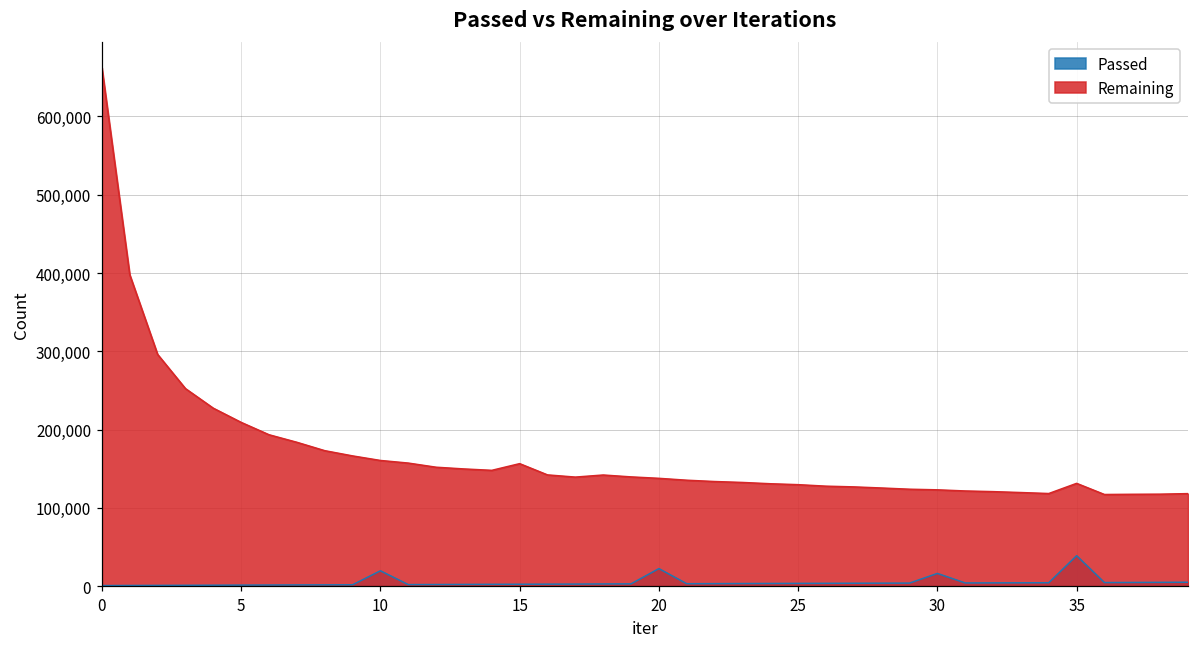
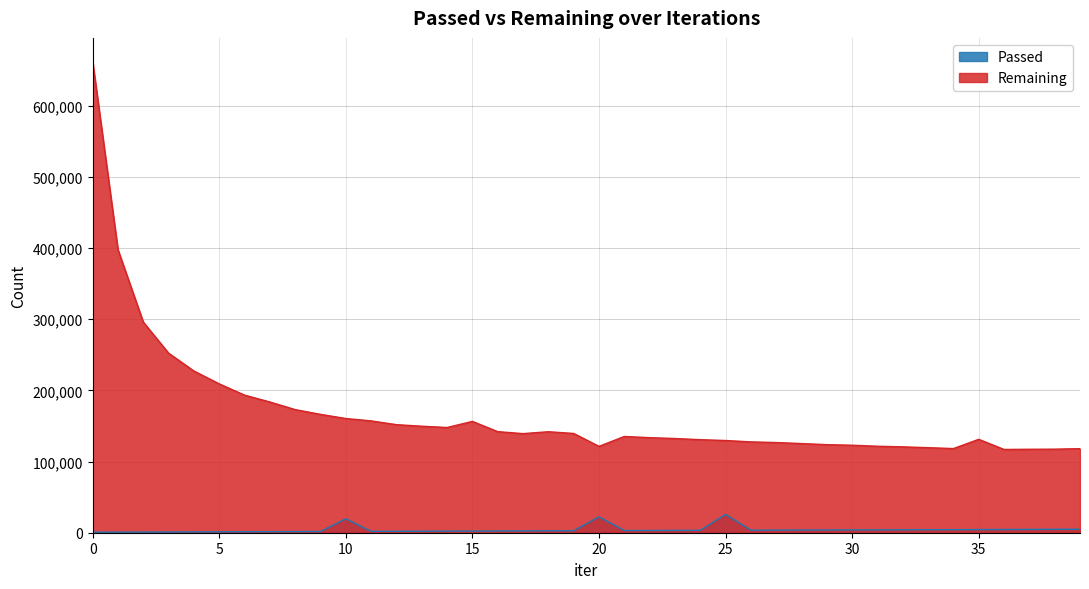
  {
    "Passed": {
      "0": "0",
      "5": "0",
      "10": "20,000",
      "15": "0",
      "20": "20,000",
-     "25": "0",
-     "30": "20,000",
-     "35": "40,000"
+     "25": "30,000",
+     "30": "0",
+     "35": "0"
    },
    "Remaining": {
      "0": "660,000",
      "5": "210,000",
      "10": "160,000",
      "15": "160,000",
-     "20": "140,000",
+     "20": "120,000",
      "25": "130,000",
      "30": "120,000",
      "35": "130,000"
    }
  }
